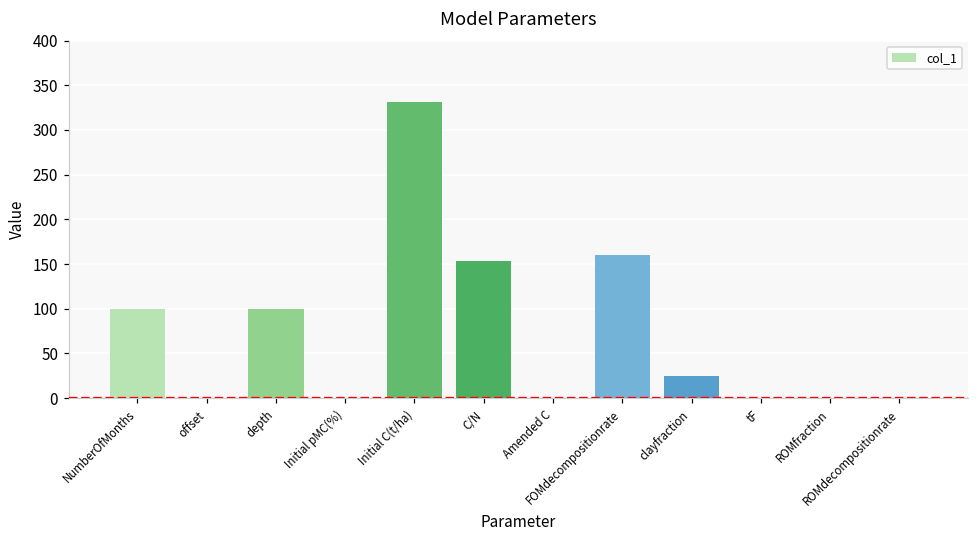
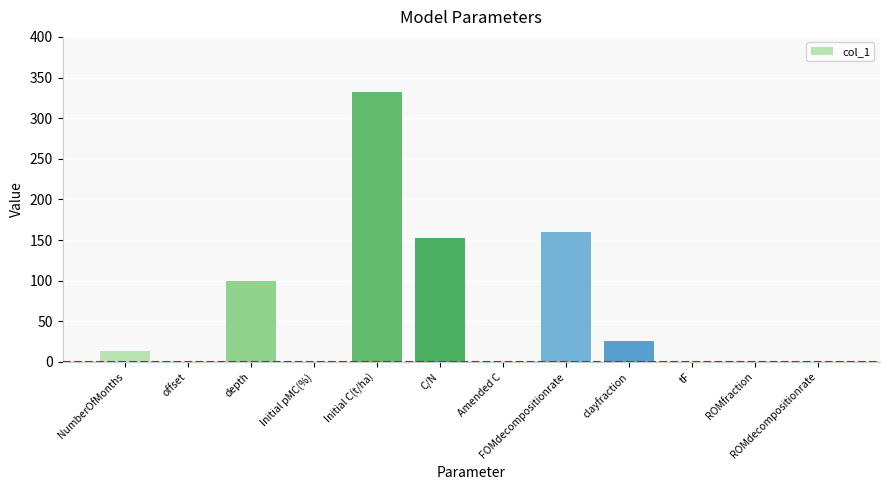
  {
-   "NumberOfMonths": 100,
+   "NumberOfMonths": 10,
    "offset": 0,
    "depth": 100,
    "Initial pMC(%)": 0,
    "Initial C(t/ha)": 330,
    "C/N": 150,
    "Amended C": 0,
    "FOMdecompositionrate": 160,
    "clayfraction": 30
  }
